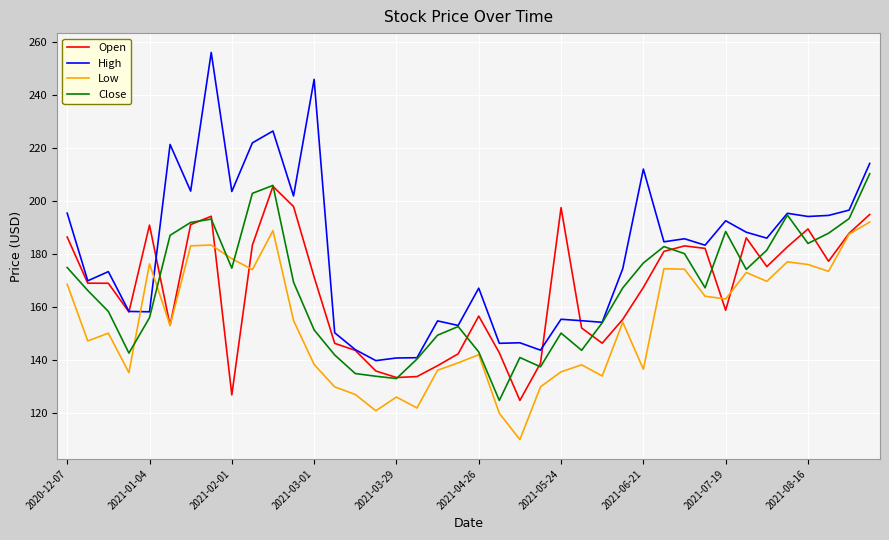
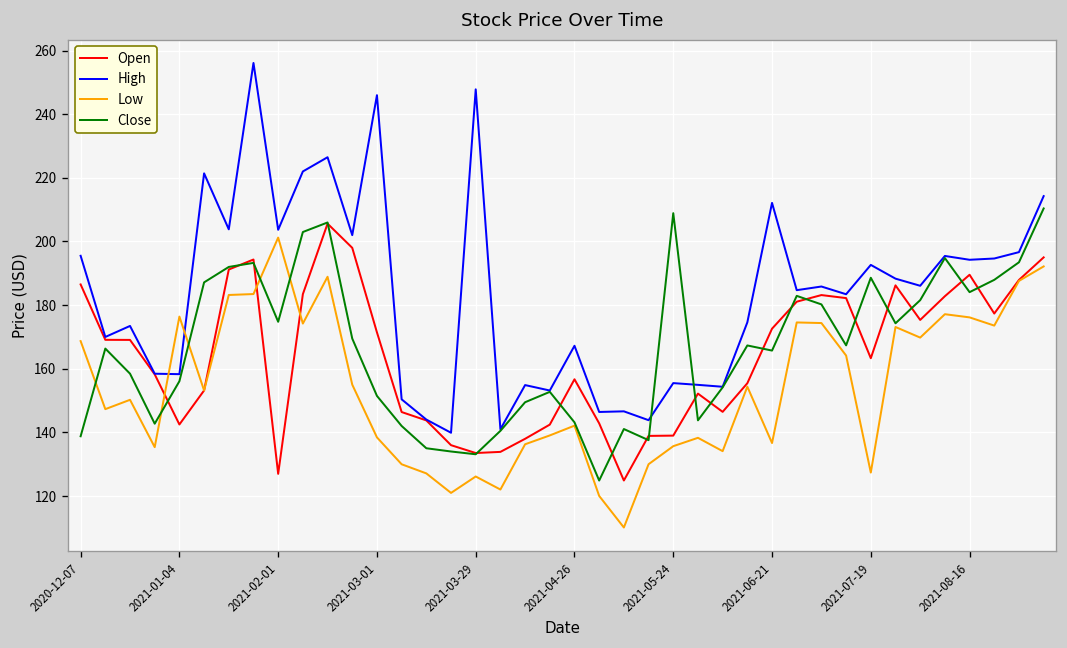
  {
    "Open": {
      "2020-12-07": 187,
-     "2021-01-04": 191,
+     "2021-01-04": 143,
      "2021-02-01": 127,
      "2021-03-01": 171,
      "2021-04-26": 157,
-     "2021-05-24": 198,
-     "2021-06-21": 168,
-     "2021-07-19": 159,
+     "2021-05-24": 139,
+     "2021-06-21": 173,
+     "2021-07-19": 163,
      "2021-08-16": 190
    },
    "High": {
      "2020-12-07": 196,
      "2021-01-04": 158,
      "2021-02-01": 204,
      "2021-03-01": 246,
-     "2021-03-29": 141,
+     "2021-03-29": 248,
      "2021-04-26": 167,
      "2021-05-24": 156,
      "2021-06-21": 212,
      "2021-07-19": 193,
      "2021-08-16": 194
    },
    "Low": {
      "2020-12-07": 169,
      "2021-01-04": 176,
-     "2021-02-01": 178,
+     "2021-02-01": 201,
      "2021-03-01": 138,
      "2021-03-29": 126,
      "2021-04-26": 142,
      "2021-05-24": 136,
      "2021-06-21": 137,
-     "2021-07-19": 163,
+     "2021-07-19": 127,
      "2021-08-16": 176
    },
    "Close": {
-     "2020-12-07": 175,
+     "2020-12-07": 139,
      "2021-01-04": 156,
      "2021-02-01": 175,
      "2021-03-01": 151,
      "2021-04-26": 143,
-     "2021-05-24": 150,
-     "2021-06-21": 177,
+     "2021-05-24": 209,
+     "2021-06-21": 166,
      "2021-07-19": 189,
      "2021-08-16": 184
    }
  }
